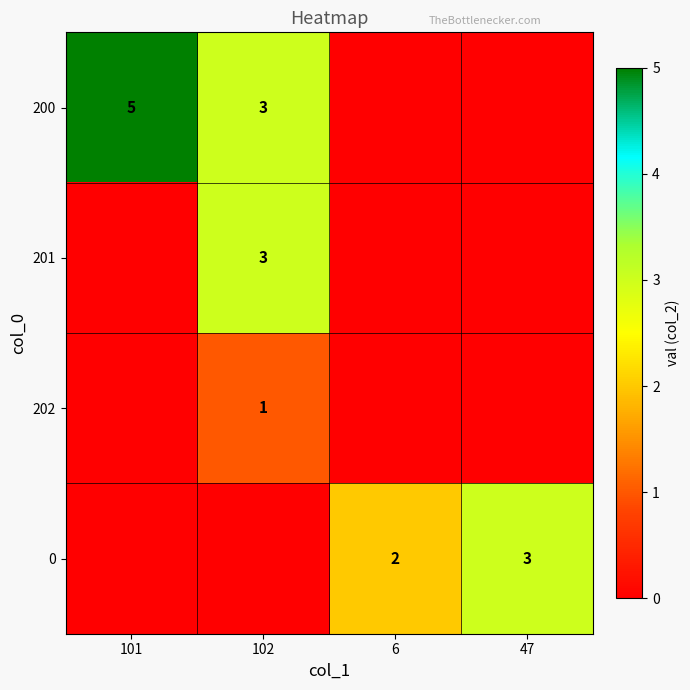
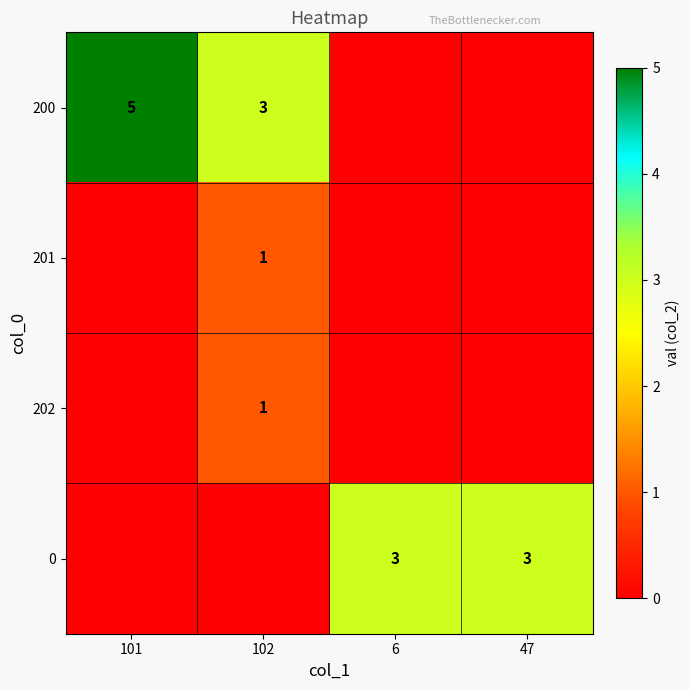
  {
    "200": {
      "101": 5,
      "102": 3
    },
    "201": {
-     "102": 3
+     "102": 1
    },
    "202": {
      "102": 1
    },
    "0": {
-     "6": 2,
+     "6": 3,
      "47": 3
    }
  }
